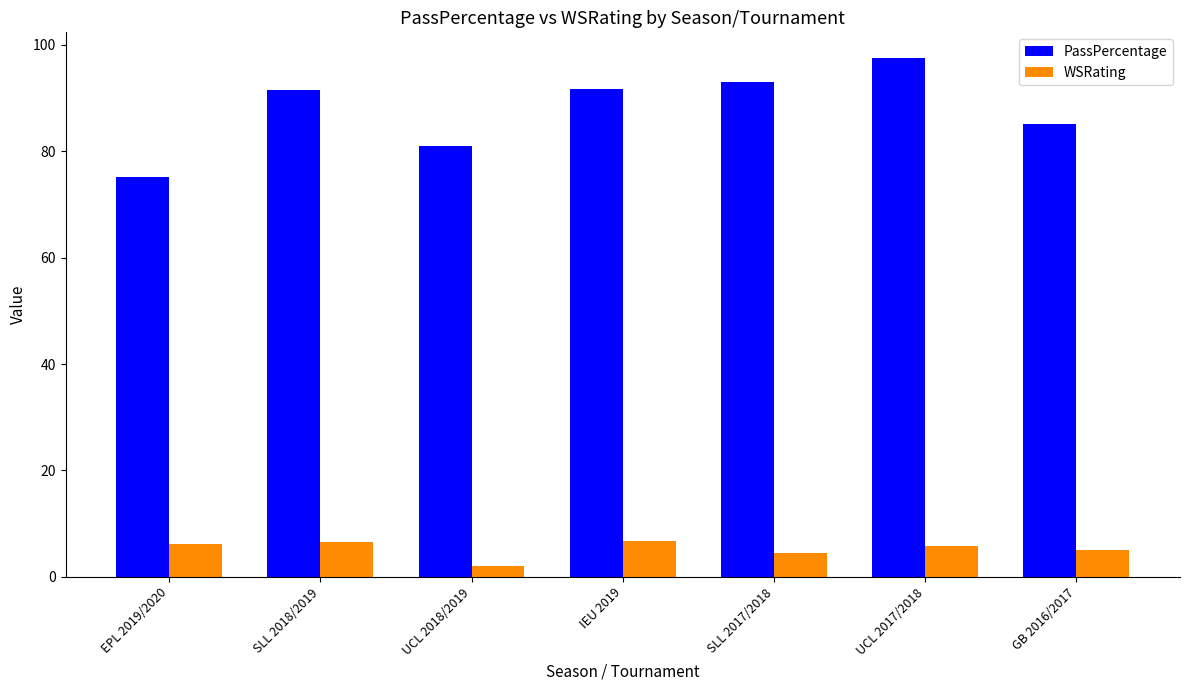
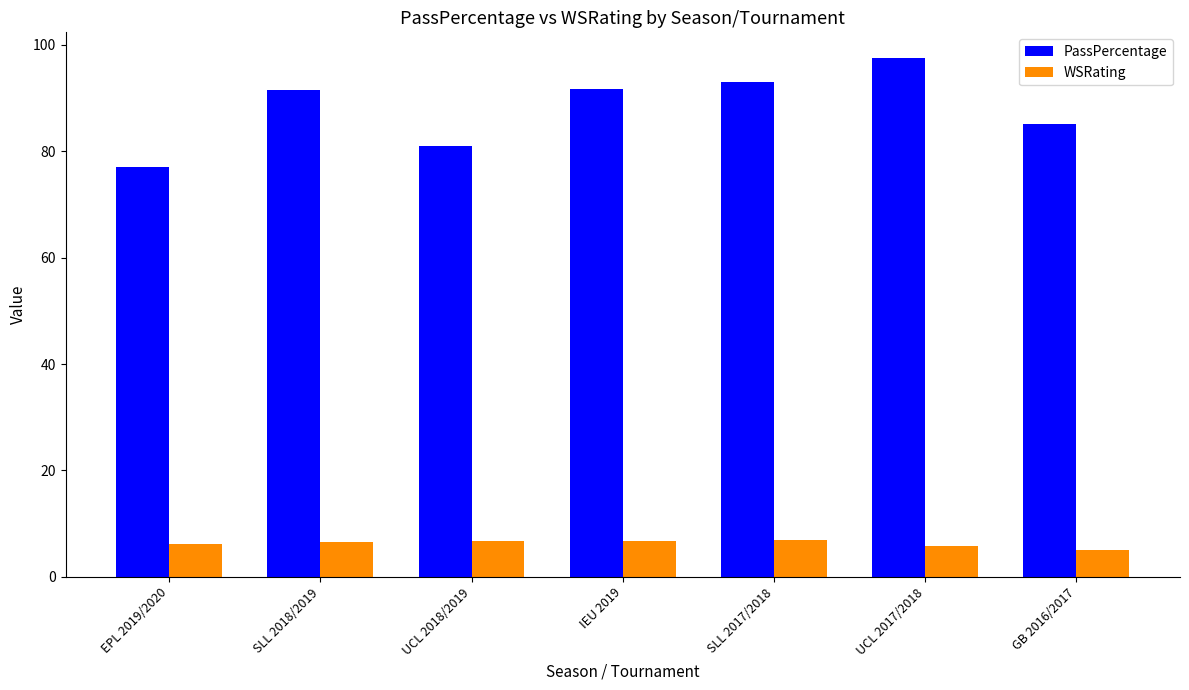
  {
    "PassPercentage": {
-     "EPL 2019/2020": 75,
+     "EPL 2019/2020": 77,
      "SLL 2018/2019": 92,
      "UCL 2018/2019": 81,
      "IEU 2019": 92,
      "SLL 2017/2018": 93,
      "UCL 2017/2018": 98,
      "GB 2016/2017": 85
    },
    "WSRating": {
      "EPL 2019/2020": 6,
      "SLL 2018/2019": 6,
-     "UCL 2018/2019": 2,
+     "UCL 2018/2019": 7,
      "IEU 2019": 7,
-     "SLL 2017/2018": 4,
+     "SLL 2017/2018": 7,
      "UCL 2017/2018": 6,
      "GB 2016/2017": 5
    }
  }
